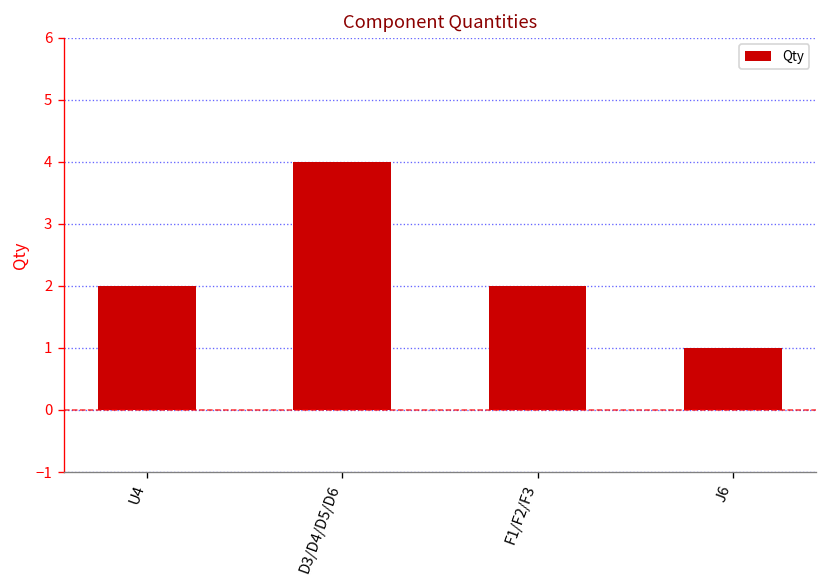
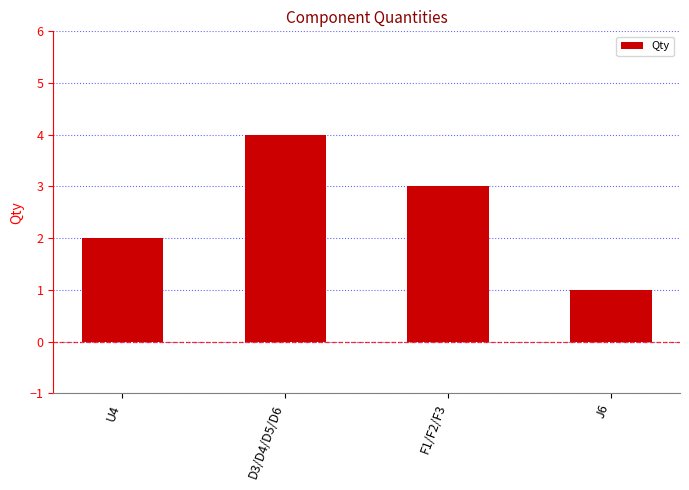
  {
    "U4": 2,
    "D3/D4/D5/D6": 4,
-   "F1/F2/F3": 2,
+   "F1/F2/F3": 3,
    "J6": 1
  }
